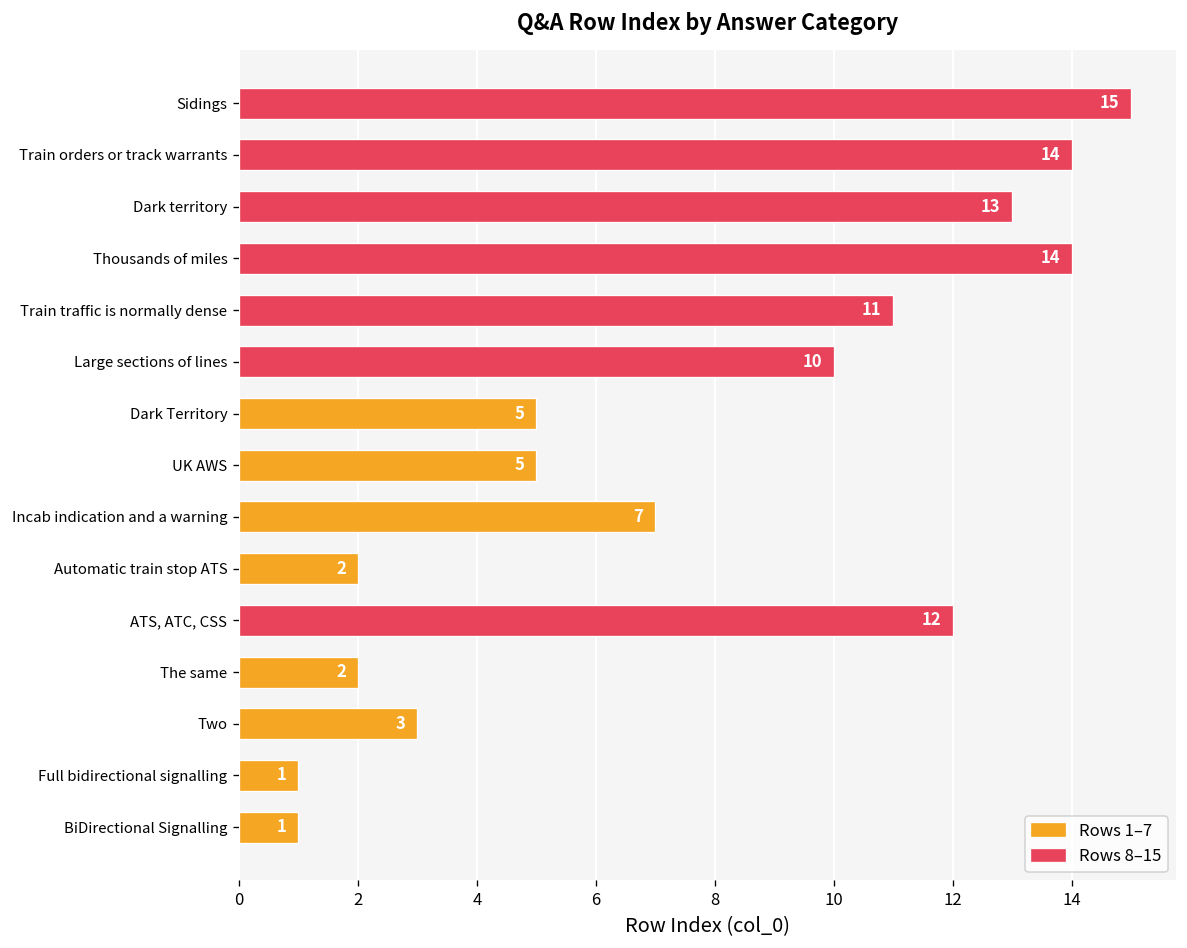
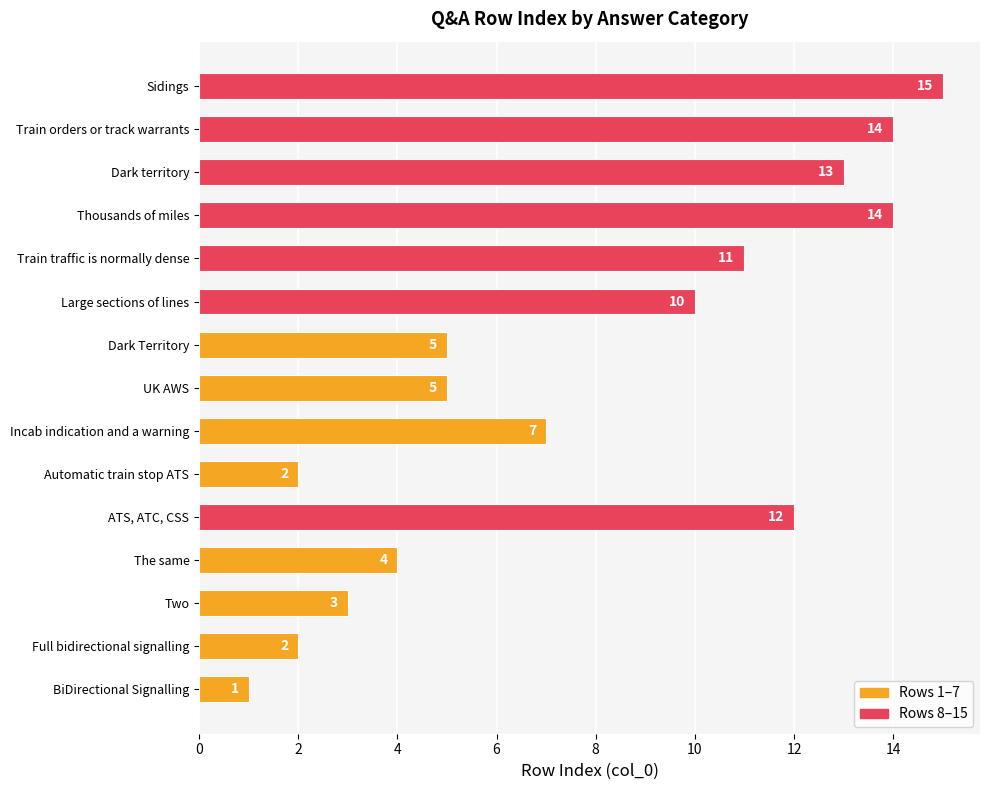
  {
    "Sidings": 15,
    "Train orders or track warrants": 14,
    "Dark territory": 13,
    "Thousands of miles": 14,
    "Train traffic is normally dense": 11,
    "Large sections of lines": 10,
    "Dark Territory": 5,
    "UK AWS": 5,
    "Incab indication and a warning": 7,
    "Automatic train stop ATS": 2,
    "ATS, ATC, CSS": 12,
-   "The same": 2,
+   "The same": 4,
    "Two": 3,
-   "Full bidirectional signalling": 1,
+   "Full bidirectional signalling": 2,
    "BiDirectional Signalling": 1
  }
